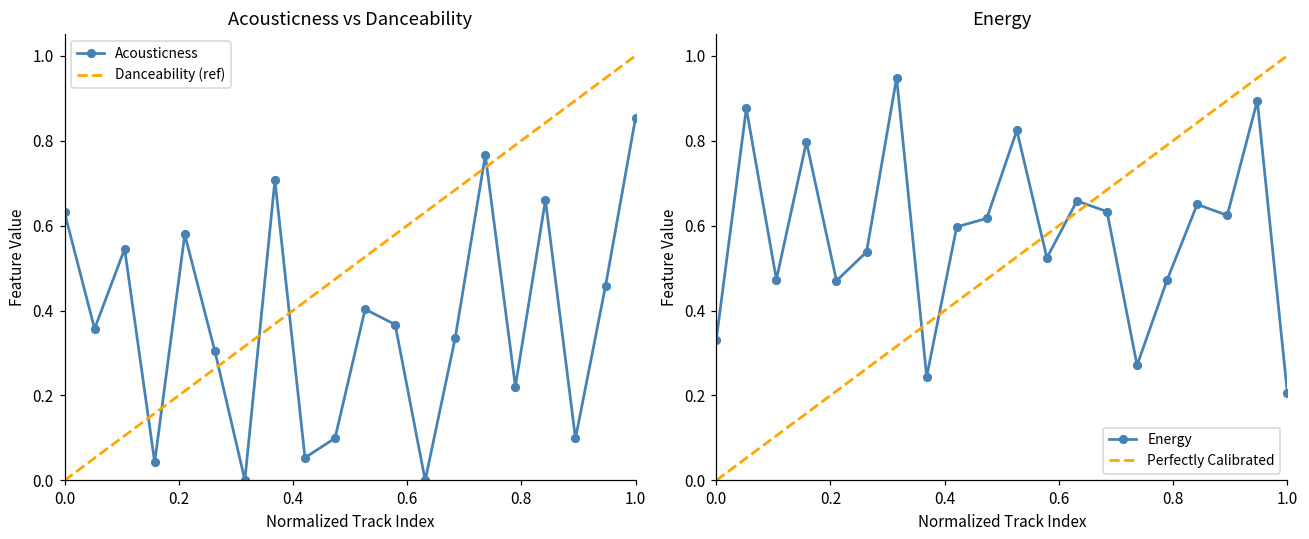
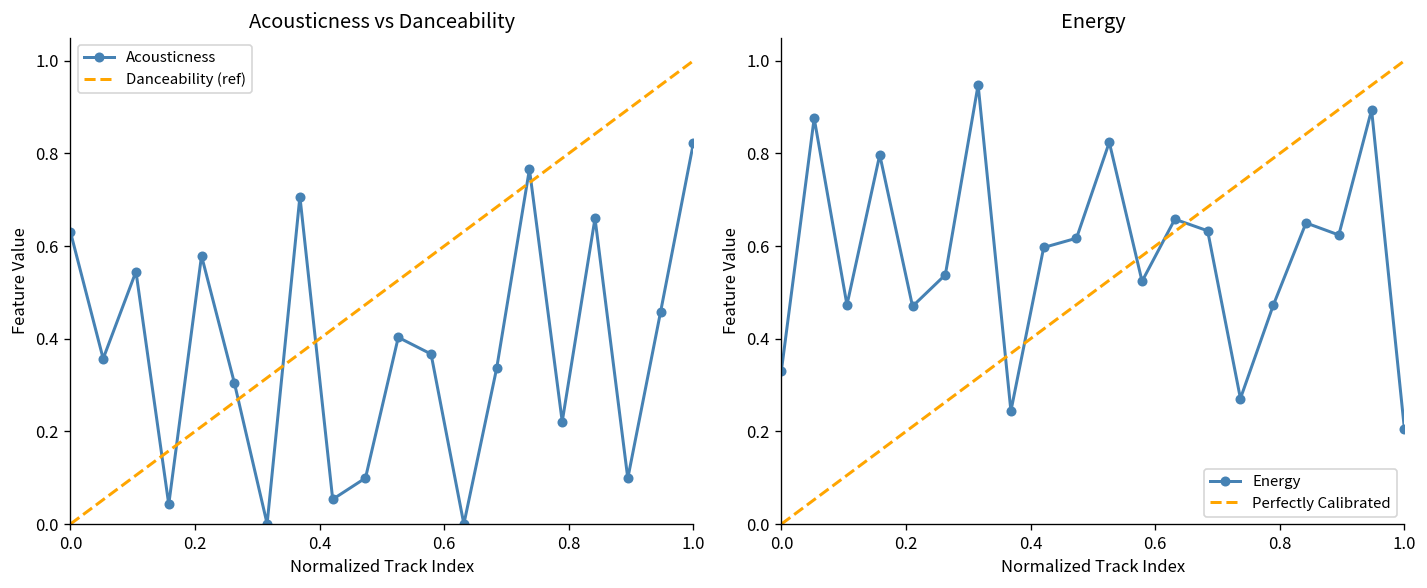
  {
    "Acousticness vs Danceability": {
      "Acousticness": {
        "0.0": 0.63,
-       "1.0": 0.85
+       "1.0": 0.82
      },
      "Danceability (ref)": {
        "0.0": 0.00,
        "1.0": 1.00
      }
    },
    "Energy": {
      "Energy": {
        "0.0": 0.33,
        "1.0": 0.21
      },
      "Perfectly Calibrated": {
        "0.0": 0.00,
        "1.0": 1.00
      }
    }
  }
